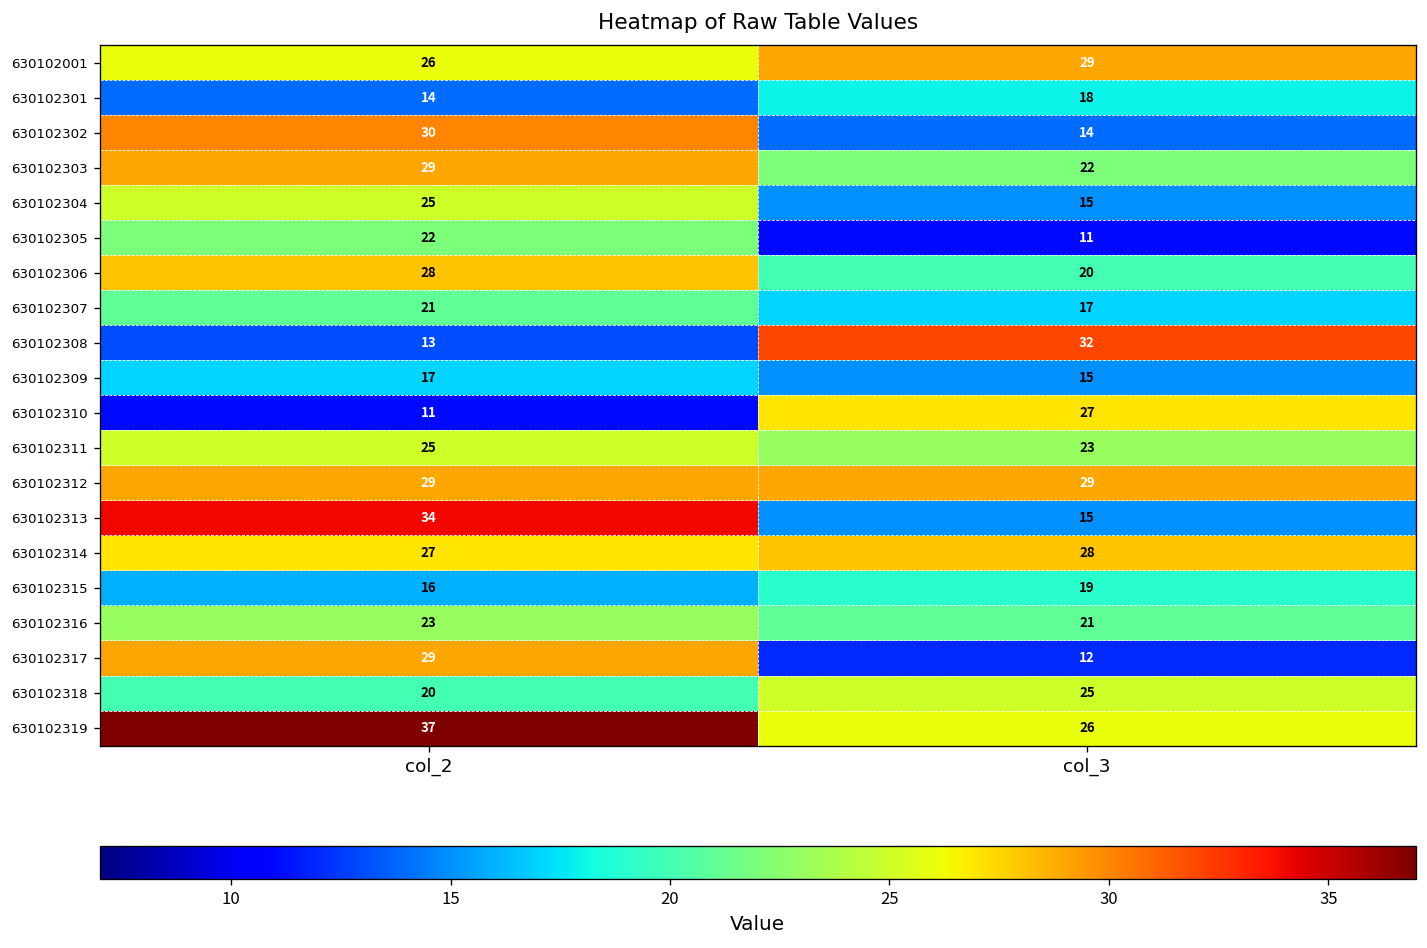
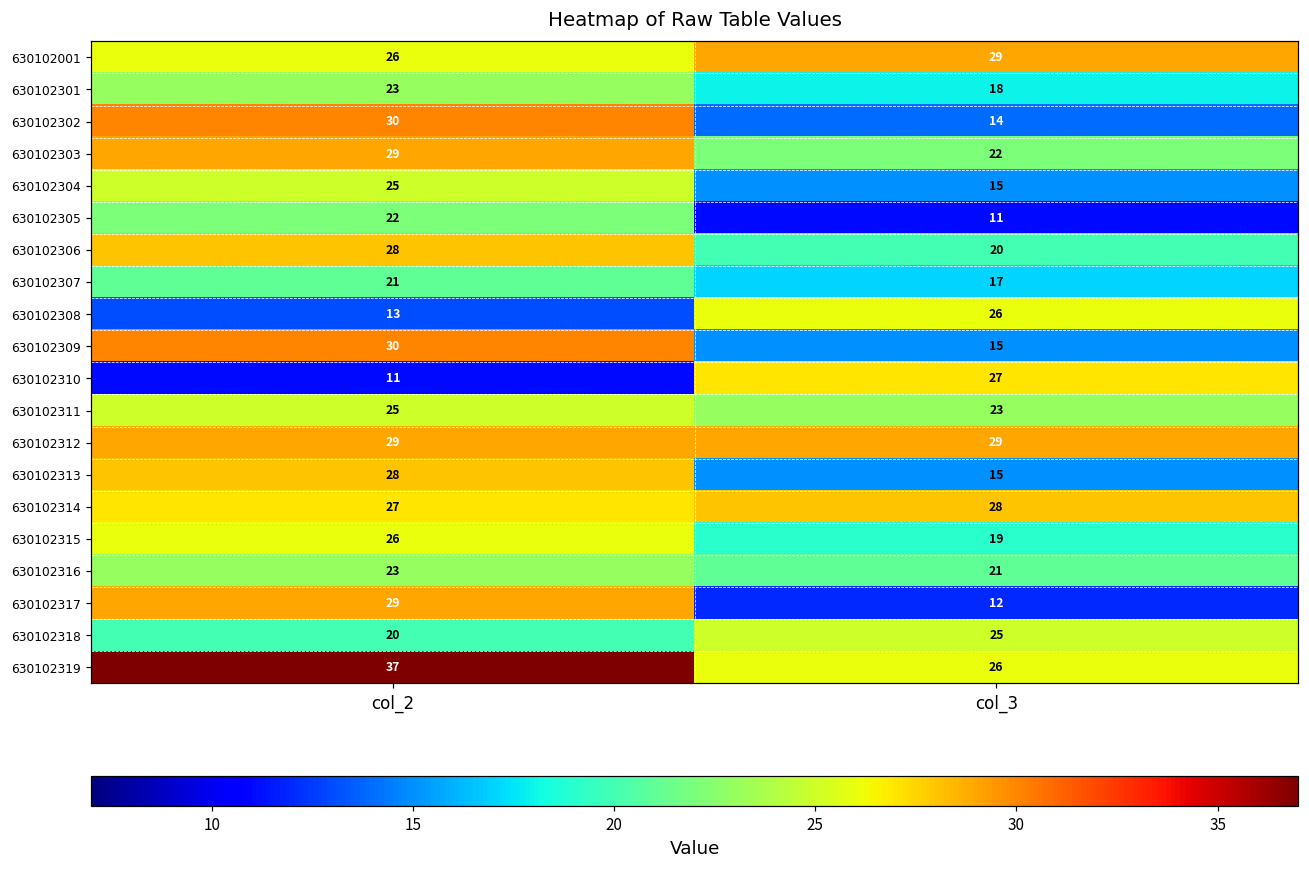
  {
    "630102001": {
      "col_2": 26,
      "col_3": 29
    },
    "630102301": {
-     "col_2": 14,
+     "col_2": 23,
      "col_3": 18
    },
    "630102302": {
      "col_2": 30,
      "col_3": 14
    },
    "630102303": {
      "col_2": 29,
      "col_3": 22
    },
    "630102304": {
      "col_2": 25,
      "col_3": 15
    },
    "630102305": {
      "col_2": 22,
      "col_3": 11
    },
    "630102306": {
      "col_2": 28,
      "col_3": 20
    },
    "630102307": {
      "col_2": 21,
      "col_3": 17
    },
    "630102308": {
      "col_2": 13,
-     "col_3": 32
+     "col_3": 26
    },
    "630102309": {
-     "col_2": 17,
+     "col_2": 30,
      "col_3": 15
    },
    "630102310": {
      "col_2": 11,
      "col_3": 27
    },
    "630102311": {
      "col_2": 25,
      "col_3": 23
    },
    "630102312": {
      "col_2": 29,
      "col_3": 29
    },
    "630102313": {
-     "col_2": 34,
+     "col_2": 28,
      "col_3": 15
    },
    "630102314": {
      "col_2": 27,
      "col_3": 28
    },
    "630102315": {
-     "col_2": 16,
+     "col_2": 26,
      "col_3": 19
    },
    "630102316": {
      "col_2": 23,
      "col_3": 21
    },
    "630102317": {
      "col_2": 29,
      "col_3": 12
    },
    "630102318": {
      "col_2": 20,
      "col_3": 25
    },
    "630102319": {
      "col_2": 37,
      "col_3": 26
    }
  }
